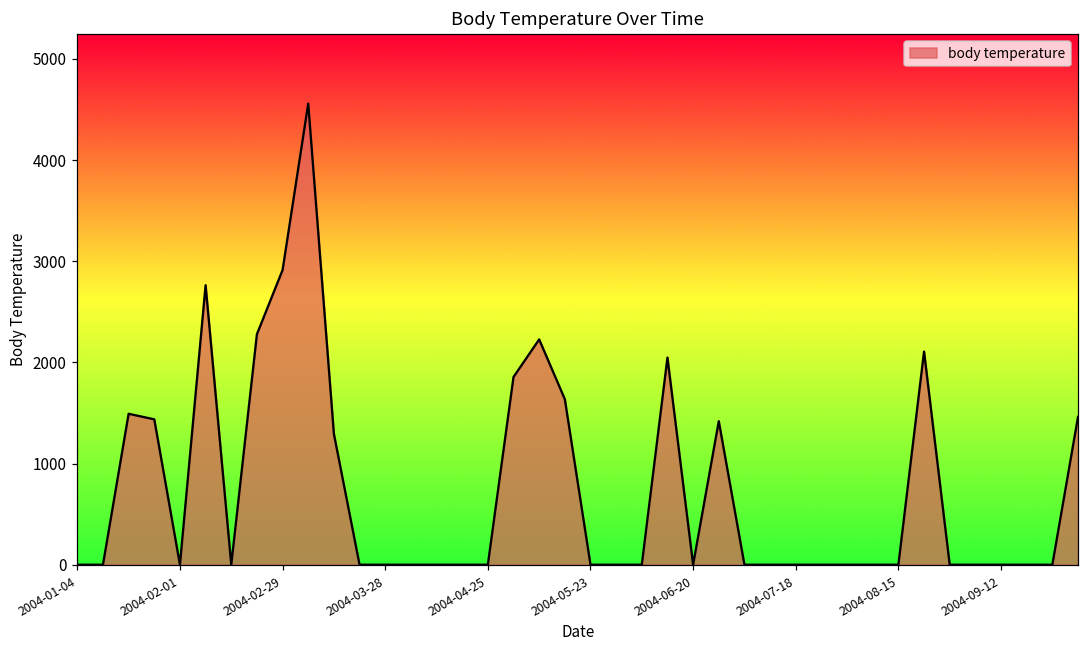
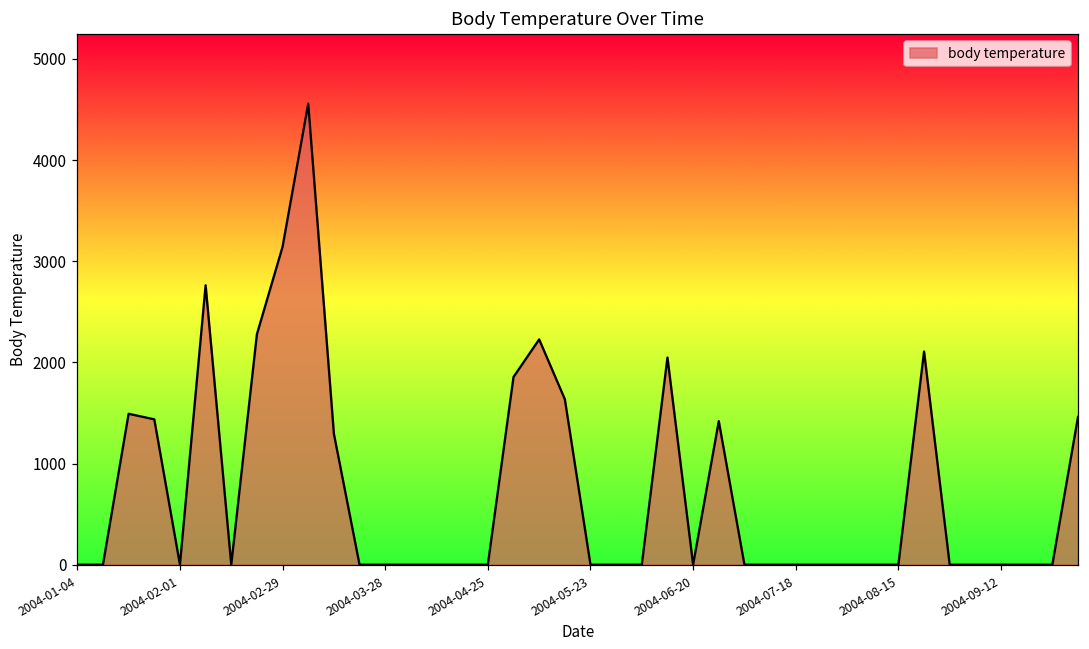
  {
    "2004-01-04": 0,
    "2004-02-01": 0,
-   "2004-02-29": 2900,
+   "2004-02-29": 3100,
    "2004-03-28": 0,
    "2004-04-25": 0,
    "2004-05-23": 0,
    "2004-06-20": 0,
    "2004-07-18": 0,
    "2004-08-15": 0,
    "2004-09-12": 0
  }
